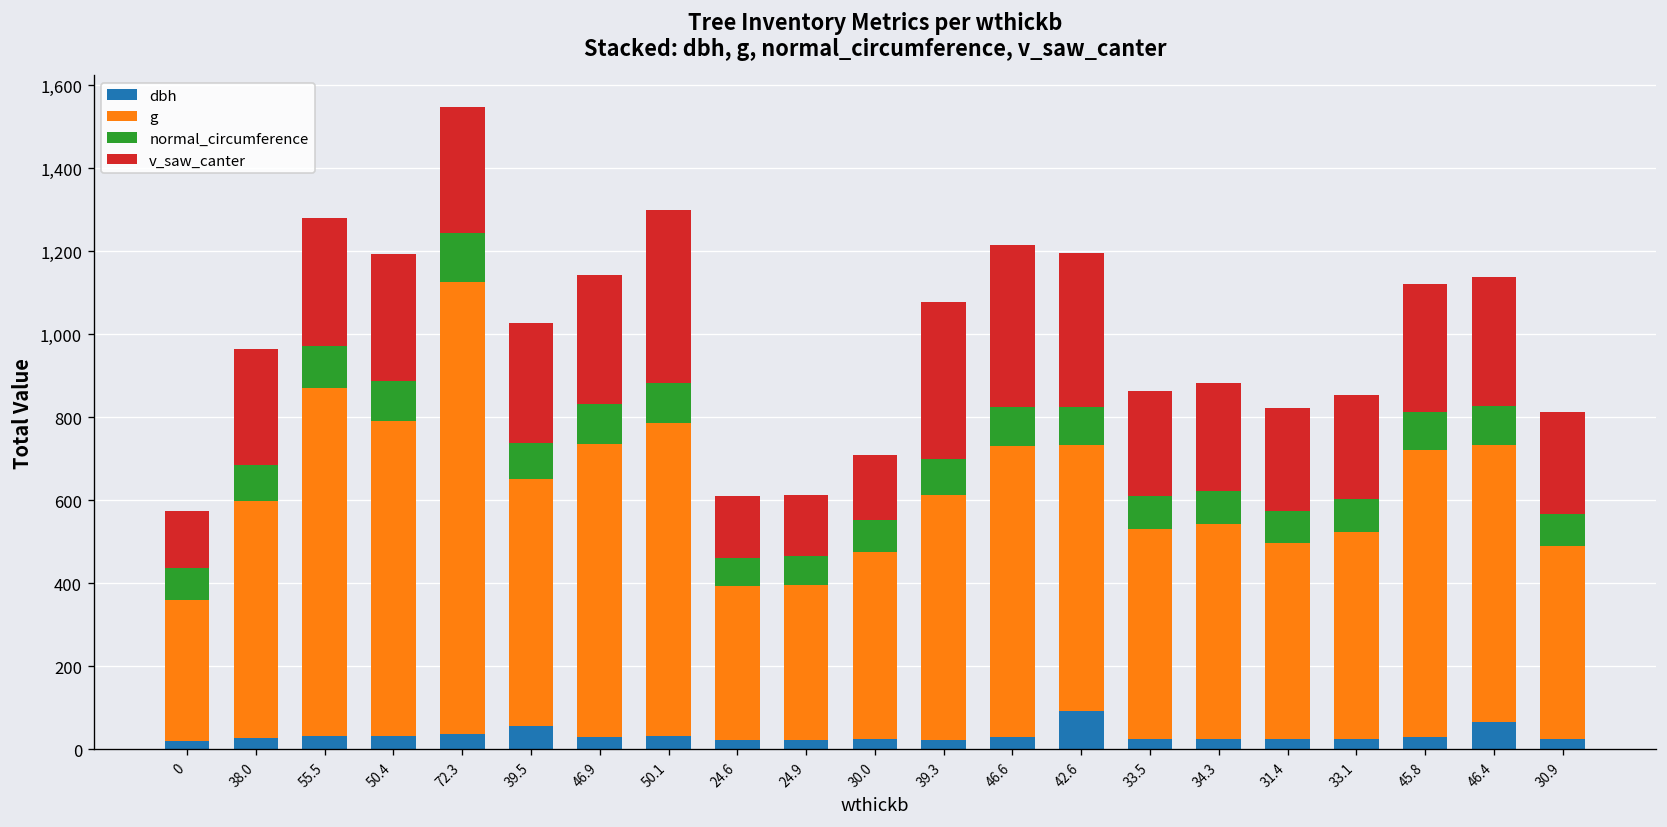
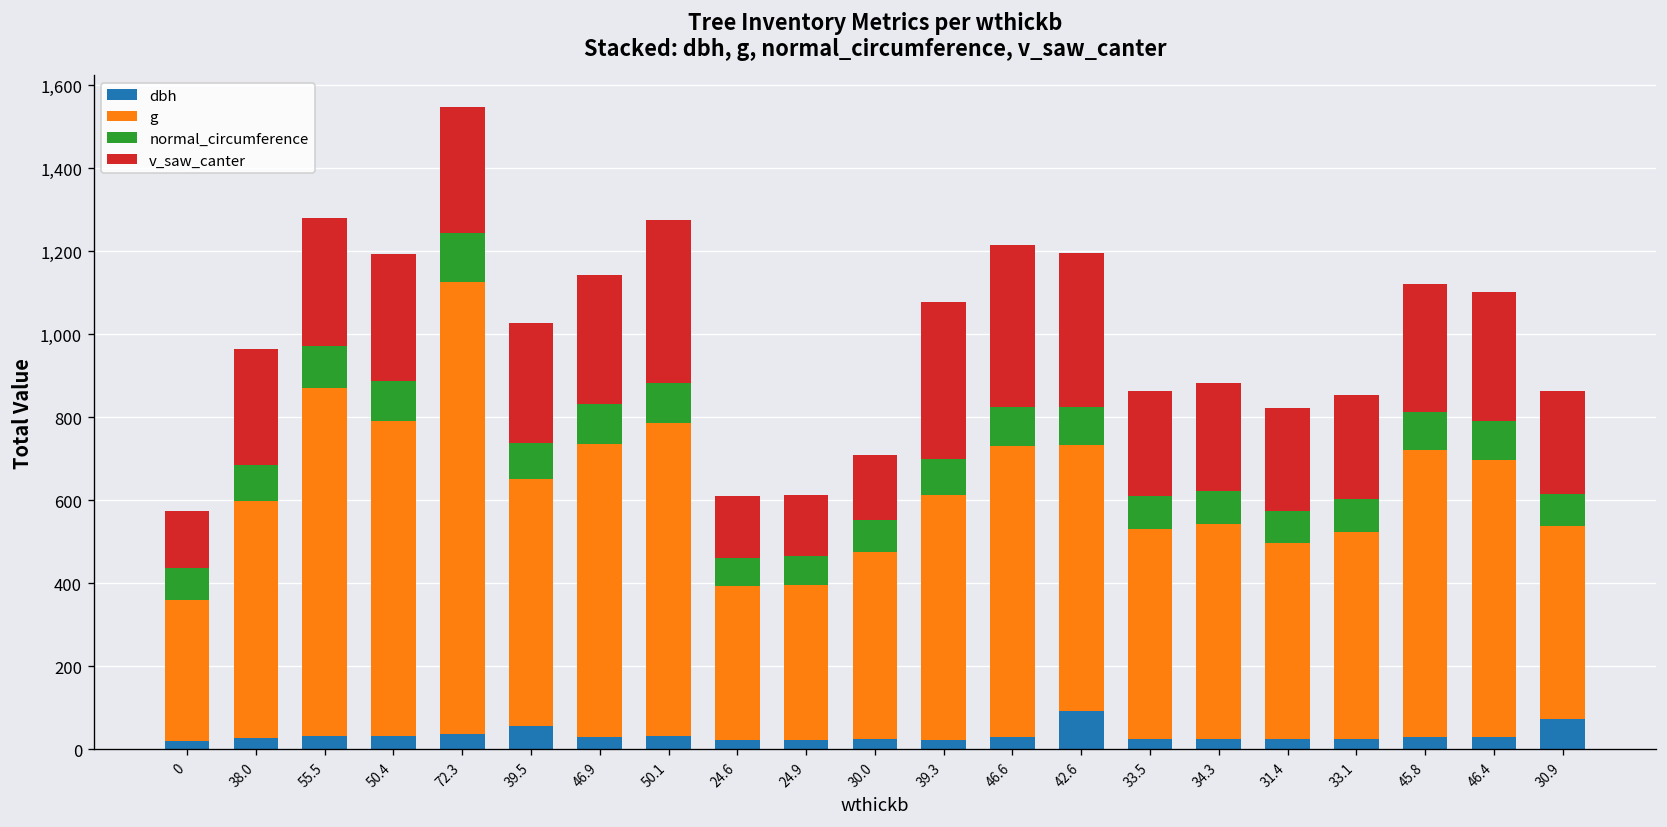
  {
    "dbh": {
      "0": "20",
      "38.0": "30",
      "55.5": "30",
      "50.4": "30",
      "72.3": "40",
      "39.5": "60",
      "46.9": "30",
      "50.1": "30",
      "24.6": "20",
      "24.9": "20",
      "30.0": "20",
      "39.3": "20",
      "46.6": "30",
      "42.6": "90",
      "33.5": "30",
      "34.3": "30",
      "31.4": "20",
      "33.1": "30",
      "45.8": "30",
-     "46.4": "70",
-     "30.9": "20"
+     "46.4": "30",
+     "30.9": "70"
    },
    "g": {
      "0": "340",
      "38.0": "570",
      "55.5": "840",
      "50.4": "760",
      "72.3": "1,090",
      "39.5": "600",
      "46.9": "710",
      "50.1": "750",
      "24.6": "370",
      "24.9": "370",
      "30.0": "450",
      "39.3": "590",
      "46.6": "700",
      "42.6": "640",
      "33.5": "500",
      "34.3": "520",
      "31.4": "470",
      "33.1": "500",
      "45.8": "690",
      "46.4": "670",
      "30.9": "470"
    },
    "normal_circumference": {
      "0": "80",
      "38.0": "80",
      "55.5": "100",
      "50.4": "100",
      "72.3": "120",
      "39.5": "90",
      "46.9": "90",
      "50.1": "100",
      "24.6": "70",
      "24.9": "70",
      "30.0": "80",
      "39.3": "90",
      "46.6": "90",
      "42.6": "90",
      "33.5": "80",
      "34.3": "80",
      "31.4": "80",
      "33.1": "80",
      "45.8": "90",
      "46.4": "90",
      "30.9": "80"
    },
    "v_saw_canter": {
      "0": "140",
      "38.0": "280",
      "55.5": "310",
      "50.4": "300",
      "72.3": "300",
      "39.5": "290",
      "46.9": "310",
-     "50.1": "420",
+     "50.1": "390",
      "24.6": "150",
      "24.9": "150",
      "30.0": "160",
      "39.3": "380",
      "46.6": "390",
      "42.6": "370",
      "33.5": "250",
      "34.3": "260",
      "31.4": "250",
      "33.1": "250",
      "45.8": "310",
      "46.4": "310",
      "30.9": "250"
    }
  }
